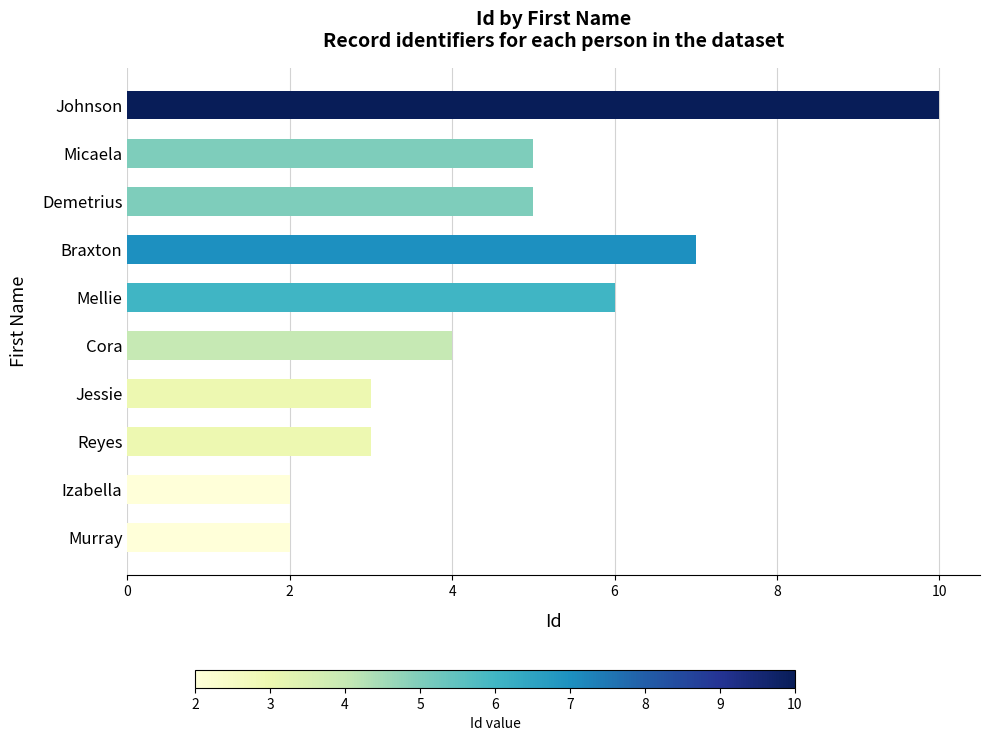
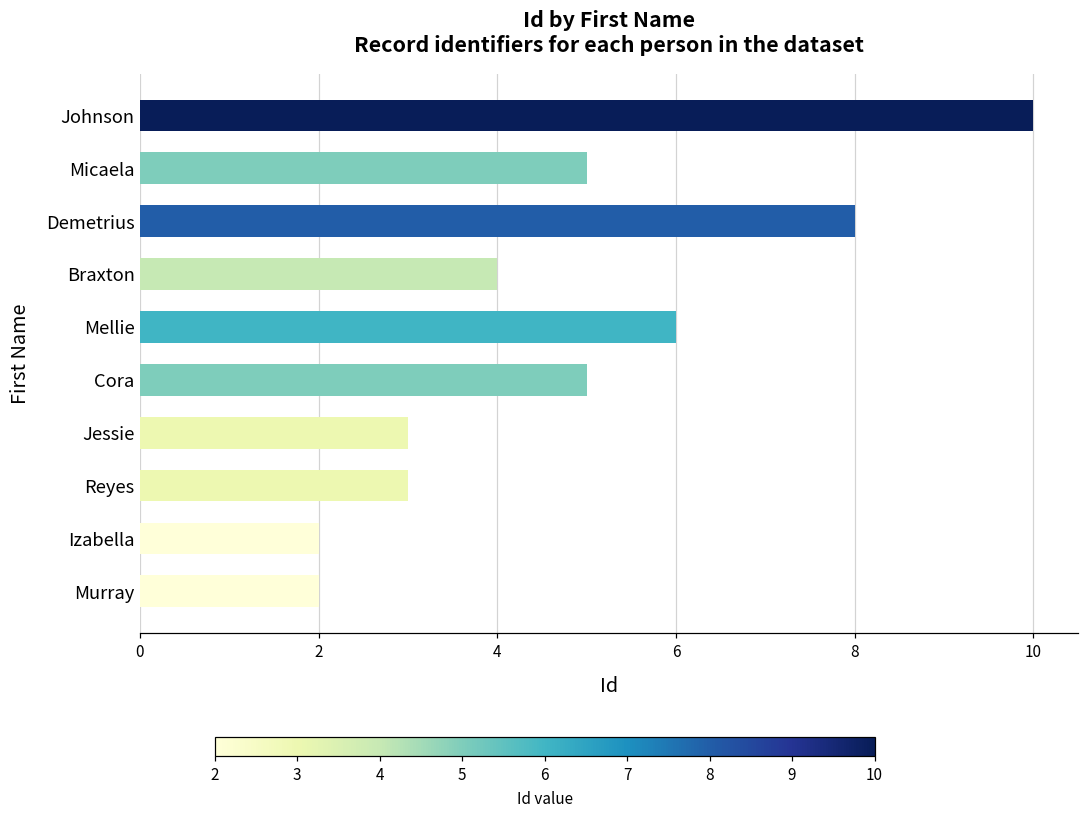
  {
    "Johnson": 10,
    "Micaela": 5,
-   "Demetrius": 5,
-   "Braxton": 7,
+   "Demetrius": 8,
+   "Braxton": 4,
    "Mellie": 6,
-   "Cora": 4,
+   "Cora": 5,
    "Jessie": 3,
    "Reyes": 3,
    "Izabella": 2,
    "Murray": 2
  }
